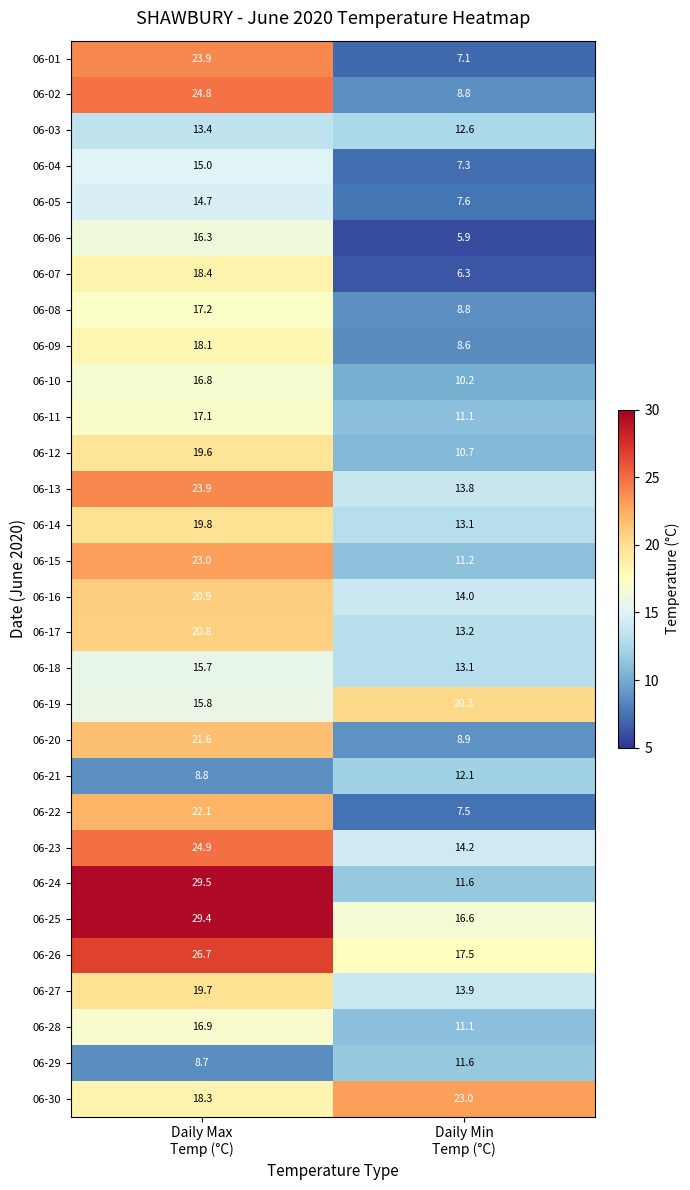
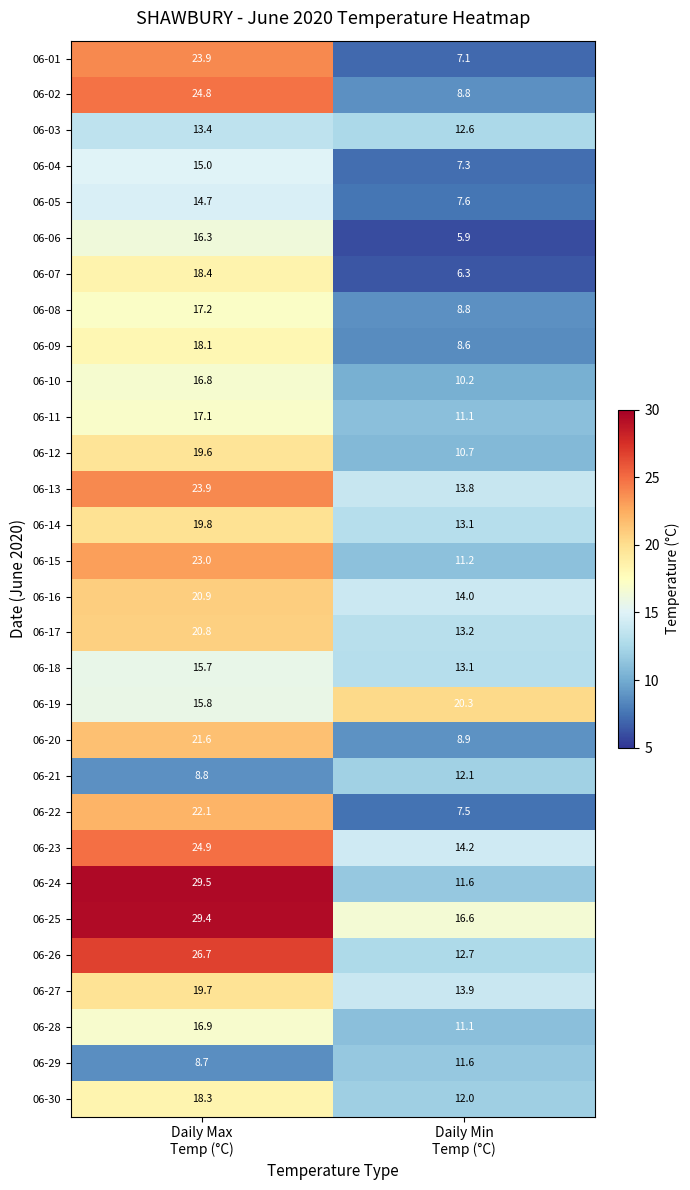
  {
    "06-01": {
      "Daily Max Temp (°C)": 23.9,
      "Daily Min Temp (°C)": 7.1
    },
    "06-02": {
      "Daily Max Temp (°C)": 24.8,
      "Daily Min Temp (°C)": 8.8
    },
    "06-03": {
      "Daily Max Temp (°C)": 13.4,
      "Daily Min Temp (°C)": 12.6
    },
    "06-04": {
      "Daily Max Temp (°C)": 15.0,
      "Daily Min Temp (°C)": 7.3
    },
    "06-05": {
      "Daily Max Temp (°C)": 14.7,
      "Daily Min Temp (°C)": 7.6
    },
    "06-06": {
      "Daily Max Temp (°C)": 16.3,
      "Daily Min Temp (°C)": 5.9
    },
    "06-07": {
      "Daily Max Temp (°C)": 18.4,
      "Daily Min Temp (°C)": 6.3
    },
    "06-08": {
      "Daily Max Temp (°C)": 17.2,
      "Daily Min Temp (°C)": 8.8
    },
    "06-09": {
      "Daily Max Temp (°C)": 18.1,
      "Daily Min Temp (°C)": 8.6
    },
    "06-10": {
      "Daily Max Temp (°C)": 16.8,
      "Daily Min Temp (°C)": 10.2
    },
    "06-11": {
      "Daily Max Temp (°C)": 17.1,
      "Daily Min Temp (°C)": 11.1
    },
    "06-12": {
      "Daily Max Temp (°C)": 19.6,
      "Daily Min Temp (°C)": 10.7
    },
    "06-13": {
      "Daily Max Temp (°C)": 23.9,
      "Daily Min Temp (°C)": 13.8
    },
    "06-14": {
      "Daily Max Temp (°C)": 19.8,
      "Daily Min Temp (°C)": 13.1
    },
    "06-15": {
      "Daily Max Temp (°C)": 23.0,
      "Daily Min Temp (°C)": 11.2
    },
    "06-16": {
      "Daily Max Temp (°C)": 20.9,
      "Daily Min Temp (°C)": 14.0
    },
    "06-17": {
      "Daily Max Temp (°C)": 20.8,
      "Daily Min Temp (°C)": 13.2
    },
    "06-18": {
      "Daily Max Temp (°C)": 15.7,
      "Daily Min Temp (°C)": 13.1
    },
    "06-19": {
      "Daily Max Temp (°C)": 15.8,
      "Daily Min Temp (°C)": 20.3
    },
    "06-20": {
      "Daily Max Temp (°C)": 21.6,
      "Daily Min Temp (°C)": 8.9
    },
    "06-21": {
      "Daily Max Temp (°C)": 8.8,
      "Daily Min Temp (°C)": 12.1
    },
    "06-22": {
      "Daily Max Temp (°C)": 22.1,
      "Daily Min Temp (°C)": 7.5
    },
    "06-23": {
      "Daily Max Temp (°C)": 24.9,
      "Daily Min Temp (°C)": 14.2
    },
    "06-24": {
      "Daily Max Temp (°C)": 29.5,
      "Daily Min Temp (°C)": 11.6
    },
    "06-25": {
      "Daily Max Temp (°C)": 29.4,
      "Daily Min Temp (°C)": 16.6
    },
    "06-26": {
      "Daily Max Temp (°C)": 26.7,
-     "Daily Min Temp (°C)": 17.5
+     "Daily Min Temp (°C)": 12.7
    },
    "06-27": {
      "Daily Max Temp (°C)": 19.7,
      "Daily Min Temp (°C)": 13.9
    },
    "06-28": {
      "Daily Max Temp (°C)": 16.9,
      "Daily Min Temp (°C)": 11.1
    },
    "06-29": {
      "Daily Max Temp (°C)": 8.7,
      "Daily Min Temp (°C)": 11.6
    },
    "06-30": {
      "Daily Max Temp (°C)": 18.3,
-     "Daily Min Temp (°C)": 23.0
+     "Daily Min Temp (°C)": 12.0
    }
  }
